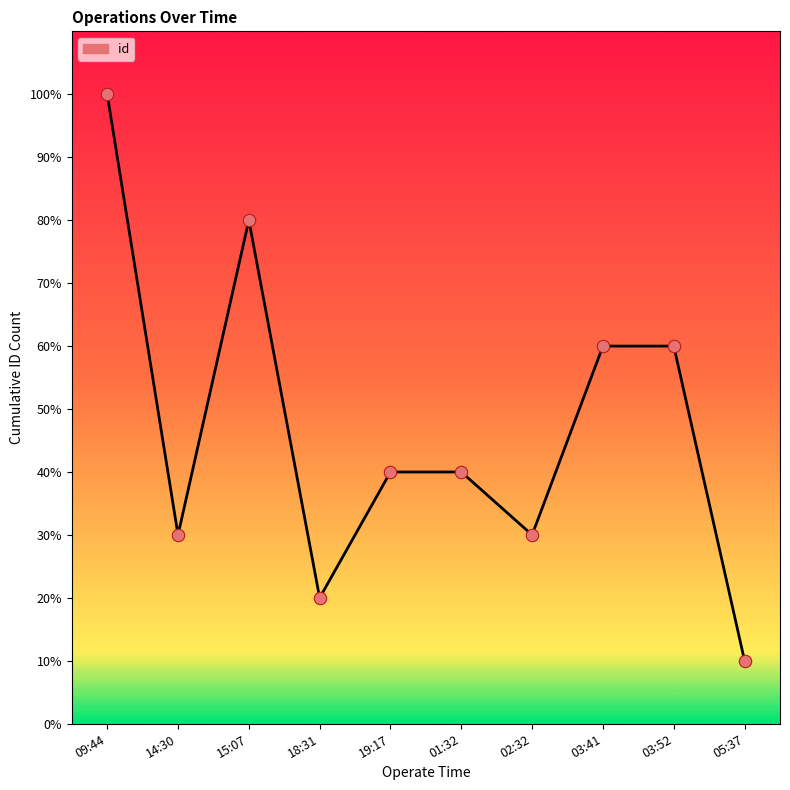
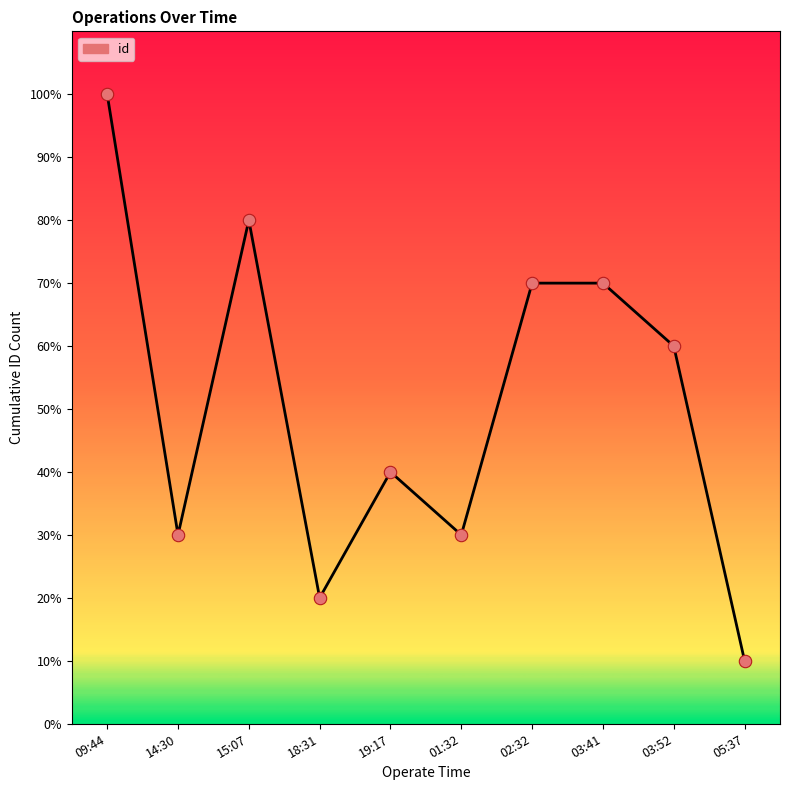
  {
    "09:44": "100%",
    "14:30": "30%",
    "15:07": "80%",
    "18:31": "20%",
    "19:17": "40%",
-   "01:32": "40%",
-   "02:32": "30%",
-   "03:41": "60%",
+   "01:32": "30%",
+   "02:32": "70%",
+   "03:41": "70%",
    "03:52": "60%",
    "05:37": "10%"
  }
